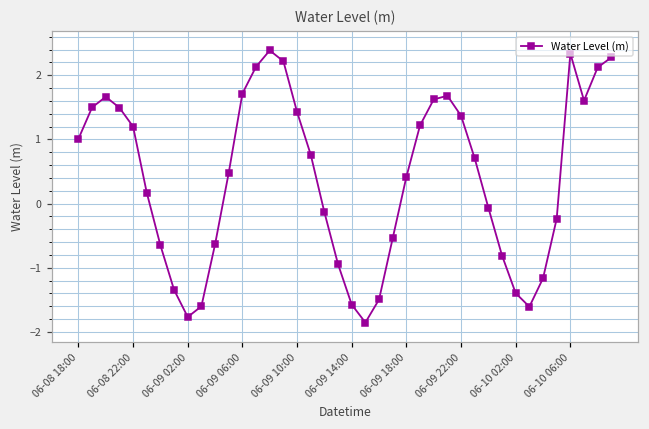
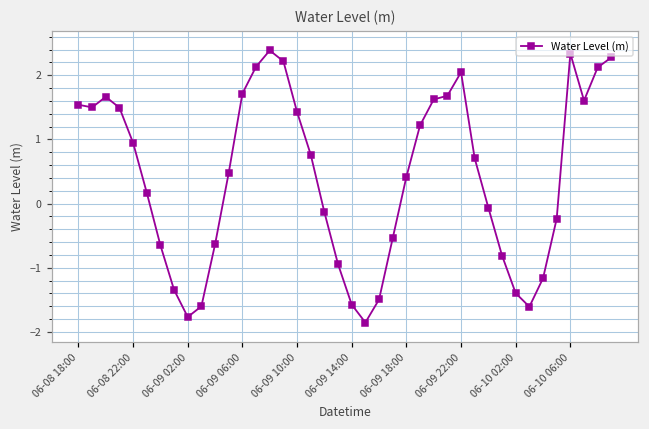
  {
-   "06-08 18:00": 1.0,
-   "06-08 22:00": 1.2,
+   "06-08 18:00": 1.5,
+   "06-08 22:00": 0.9,
    "06-09 02:00": -1.8,
    "06-09 06:00": 1.7,
    "06-09 10:00": 1.4,
    "06-09 14:00": -1.6,
    "06-09 18:00": 0.4,
-   "06-09 22:00": 1.4,
+   "06-09 22:00": 2.0,
    "06-10 02:00": -1.4
  }
